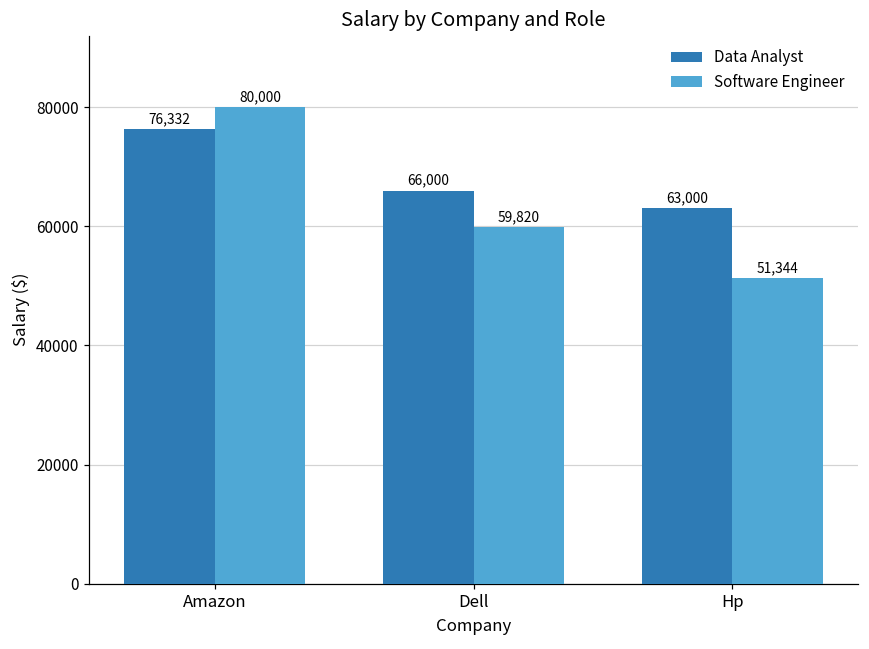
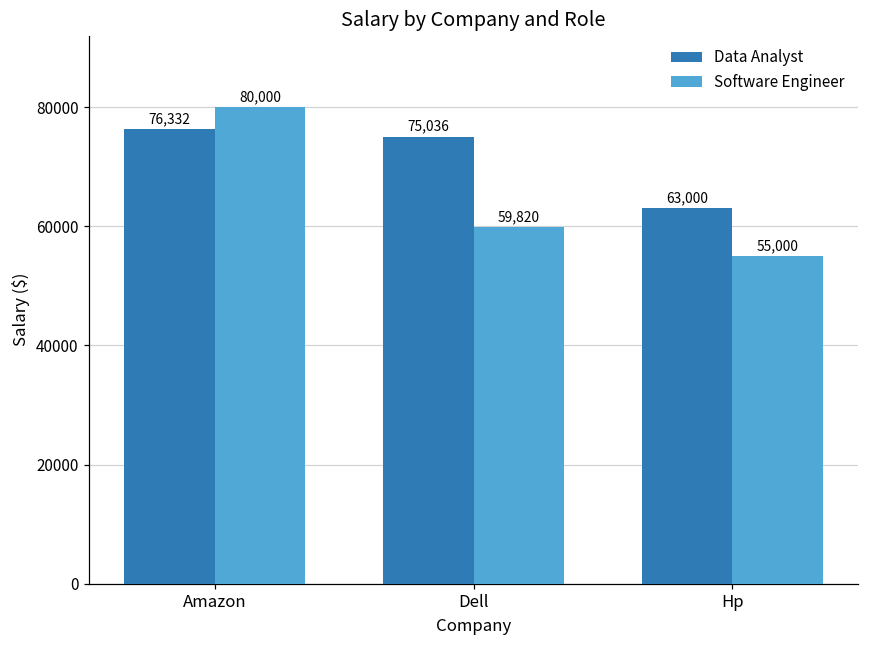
  {
    "Data Analyst": {
      "Amazon": "76,332",
-     "Dell": "66,000",
+     "Dell": "75,036",
      "Hp": "63,000"
    },
    "Software Engineer": {
      "Amazon": "80,000",
      "Dell": "59,820",
-     "Hp": "51,344"
+     "Hp": "55,000"
    }
  }
